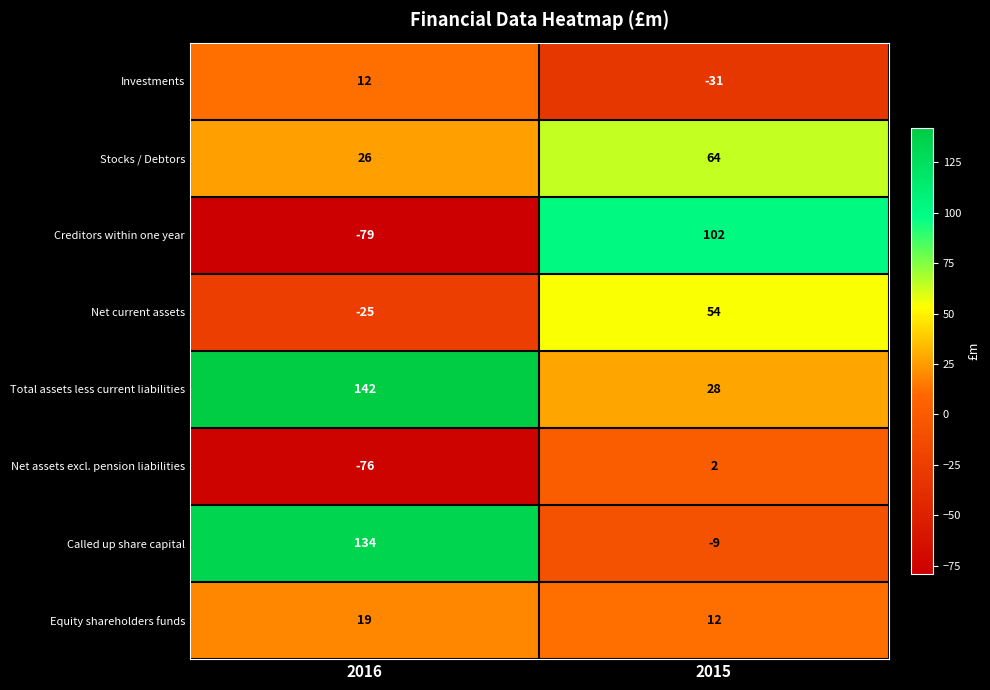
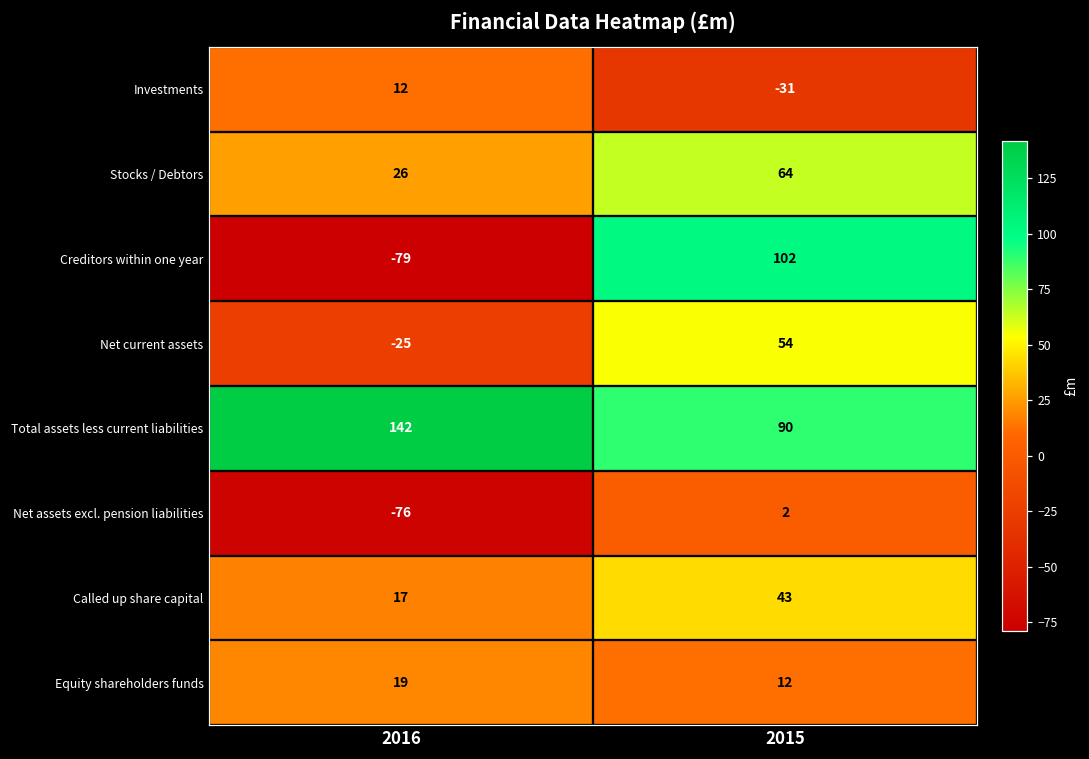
  {
    "Investments": {
      "2016": 12,
      "2015": -31
    },
    "Stocks / Debtors": {
      "2016": 26,
      "2015": 64
    },
    "Creditors within one year": {
      "2016": -79,
      "2015": 102
    },
    "Net current assets": {
      "2016": -25,
      "2015": 54
    },
    "Total assets less current liabilities": {
      "2016": 142,
-     "2015": 28
+     "2015": 90
    },
    "Net assets excl. pension liabilities": {
      "2016": -76,
      "2015": 2
    },
    "Called up share capital": {
-     "2016": 134,
-     "2015": -9
+     "2016": 17,
+     "2015": 43
    },
    "Equity shareholders funds": {
      "2016": 19,
      "2015": 12
    }
  }
